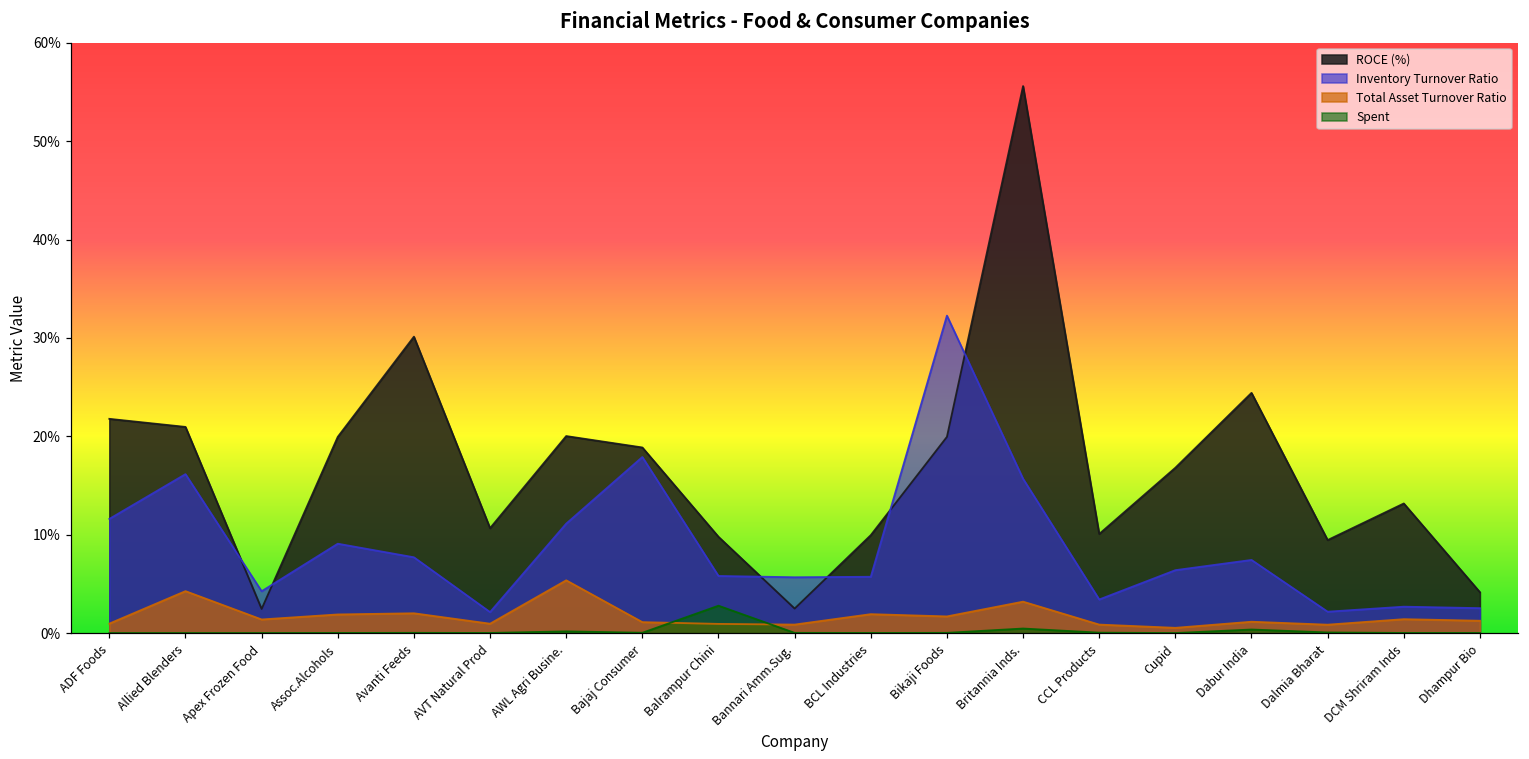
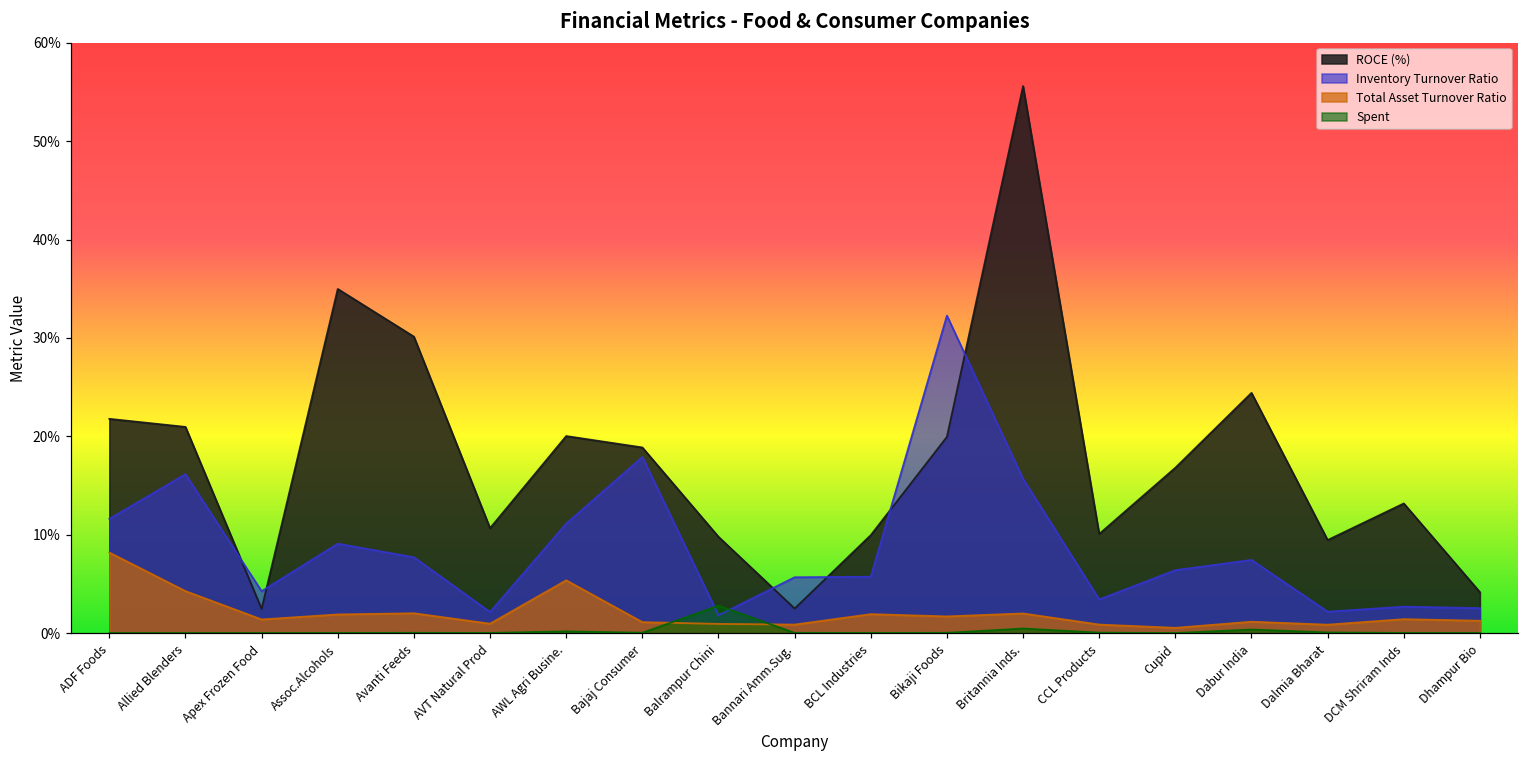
  {
    "ROCE (%)": {
      "ADF Foods": "22%",
      "Allied Blenders": "21%",
      "Apex Frozen Food": "2%",
-     "Assoc.Alcohols": "20%",
+     "Assoc.Alcohols": "35%",
      "Avanti Feeds": "30%",
      "AVT Natural Prod": "11%",
      "AWL Agri Busine.": "20%",
      "Bajaj Consumer": "19%",
      "Balrampur Chini": "10%",
      "Bannari Amm.Sug.": "3%",
      "BCL Industries": "10%",
      "Bikaji Foods": "20%",
      "Britannia Inds.": "56%",
      "CCL Products": "10%",
      "Cupid": "17%",
      "Dabur India": "24%",
      "Dalmia Bharat": "9%",
      "DCM Shriram Inds": "13%",
      "Dhampur Bio": "4%"
    },
    "Inventory Turnover Ratio": {
      "ADF Foods": "12%",
      "Allied Blenders": "16%",
      "Apex Frozen Food": "4%",
      "Assoc.Alcohols": "9%",
      "Avanti Feeds": "8%",
      "AVT Natural Prod": "2%",
      "AWL Agri Busine.": "11%",
      "Bajaj Consumer": "18%",
-     "Balrampur Chini": "6%",
+     "Balrampur Chini": "2%",
      "Bannari Amm.Sug.": "6%",
      "BCL Industries": "6%",
      "Bikaji Foods": "32%",
      "Britannia Inds.": "16%",
      "CCL Products": "3%",
      "Cupid": "6%",
      "Dabur India": "7%",
      "Dalmia Bharat": "2%",
      "DCM Shriram Inds": "3%",
      "Dhampur Bio": "3%"
    },
    "Total Asset Turnover Ratio": {
-     "ADF Foods": "1%",
+     "ADF Foods": "8%",
      "Allied Blenders": "4%",
      "Apex Frozen Food": "1%",
      "Assoc.Alcohols": "2%",
      "Avanti Feeds": "2%",
      "AVT Natural Prod": "1%",
      "AWL Agri Busine.": "5%",
      "Bajaj Consumer": "1%",
      "Balrampur Chini": "1%",
      "Bannari Amm.Sug.": "1%",
      "BCL Industries": "2%",
      "Bikaji Foods": "2%",
-     "Britannia Inds.": "3%",
+     "Britannia Inds.": "2%",
      "CCL Products": "1%",
      "Cupid": "1%",
      "Dabur India": "1%",
      "Dalmia Bharat": "1%",
      "DCM Shriram Inds": "1%",
      "Dhampur Bio": "1%"
    },
    "Spent": {
      "ADF Foods": "0%",
      "Allied Blenders": "0%",
      "Apex Frozen Food": "0%",
      "Assoc.Alcohols": "0%",
      "Avanti Feeds": "0%",
      "AVT Natural Prod": "0%",
      "AWL Agri Busine.": "0%",
      "Bajaj Consumer": "0%",
      "Balrampur Chini": "3%",
      "Bannari Amm.Sug.": "0%",
      "BCL Industries": "0%",
      "Bikaji Foods": "0%",
      "Britannia Inds.": "0%",
      "CCL Products": "0%",
      "Cupid": "0%",
      "Dabur India": "0%",
      "Dalmia Bharat": "0%",
      "DCM Shriram Inds": "0%",
      "Dhampur Bio": "0%"
    }
  }
